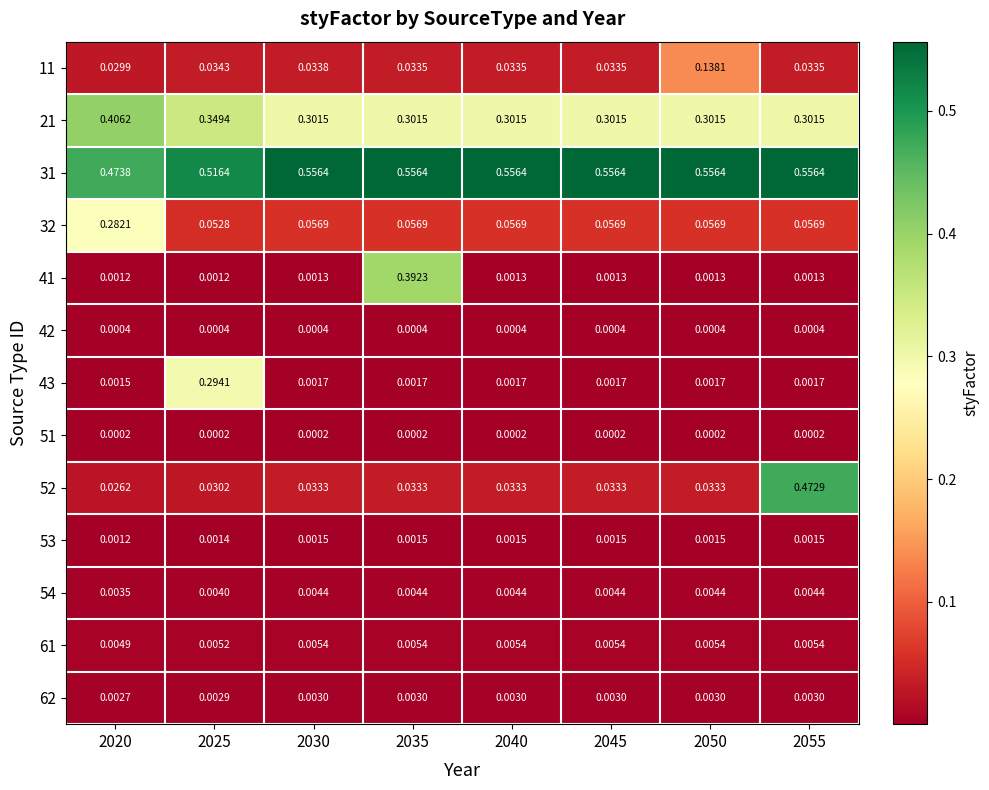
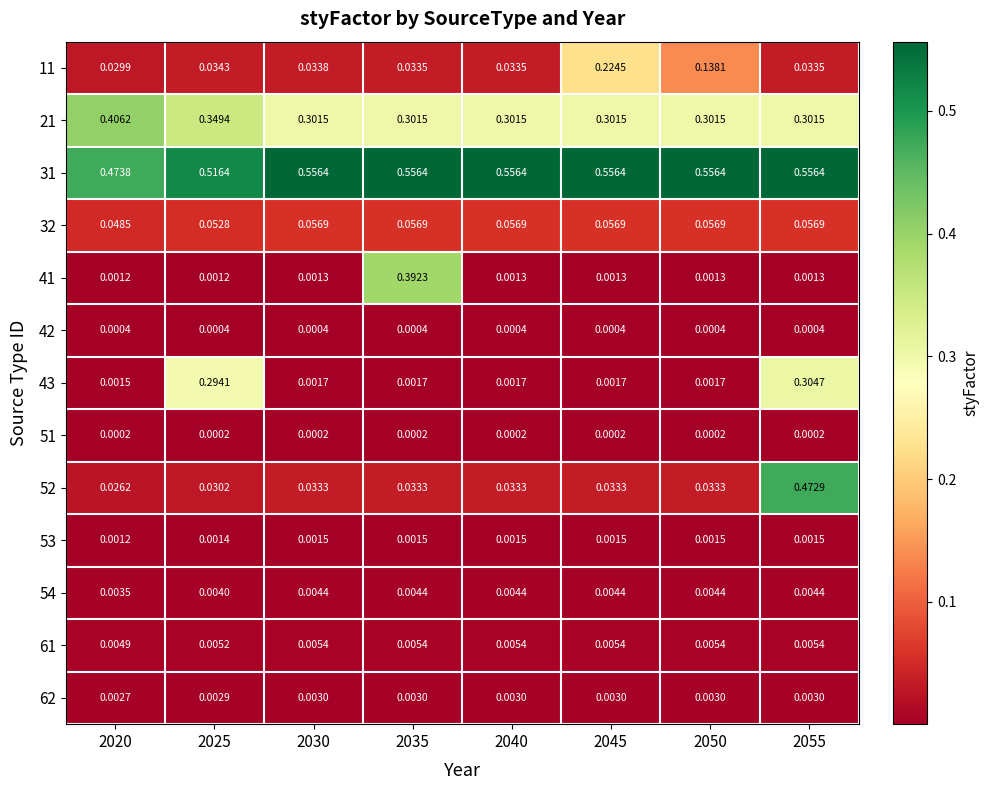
  {
    "11": {
      "2020": 0.0299,
      "2025": 0.0343,
      "2030": 0.0338,
      "2035": 0.0335,
      "2040": 0.0335,
-     "2045": 0.0335,
+     "2045": 0.2245,
      "2050": 0.1381,
      "2055": 0.0335
    },
    "21": {
      "2020": 0.4062,
      "2025": 0.3494,
      "2030": 0.3015,
      "2035": 0.3015,
      "2040": 0.3015,
      "2045": 0.3015,
      "2050": 0.3015,
      "2055": 0.3015
    },
    "31": {
      "2020": 0.4738,
      "2025": 0.5164,
      "2030": 0.5564,
      "2035": 0.5564,
      "2040": 0.5564,
      "2045": 0.5564,
      "2050": 0.5564,
      "2055": 0.5564
    },
    "32": {
-     "2020": 0.2821,
+     "2020": 0.0485,
      "2025": 0.0528,
      "2030": 0.0569,
      "2035": 0.0569,
      "2040": 0.0569,
      "2045": 0.0569,
      "2050": 0.0569,
      "2055": 0.0569
    },
    "41": {
      "2020": 0.0012,
      "2025": 0.0012,
      "2030": 0.0013,
      "2035": 0.3923,
      "2040": 0.0013,
      "2045": 0.0013,
      "2050": 0.0013,
      "2055": 0.0013
    },
    "42": {
      "2020": 0.0004,
      "2025": 0.0004,
      "2030": 0.0004,
      "2035": 0.0004,
      "2040": 0.0004,
      "2045": 0.0004,
      "2050": 0.0004,
      "2055": 0.0004
    },
    "43": {
      "2020": 0.0015,
      "2025": 0.2941,
      "2030": 0.0017,
      "2035": 0.0017,
      "2040": 0.0017,
      "2045": 0.0017,
      "2050": 0.0017,
-     "2055": 0.0017
+     "2055": 0.3047
    },
    "51": {
      "2020": 0.0002,
      "2025": 0.0002,
      "2030": 0.0002,
      "2035": 0.0002,
      "2040": 0.0002,
      "2045": 0.0002,
      "2050": 0.0002,
      "2055": 0.0002
    },
    "52": {
      "2020": 0.0262,
      "2025": 0.0302,
      "2030": 0.0333,
      "2035": 0.0333,
      "2040": 0.0333,
      "2045": 0.0333,
      "2050": 0.0333,
      "2055": 0.4729
    },
    "53": {
      "2020": 0.0012,
      "2025": 0.0014,
      "2030": 0.0015,
      "2035": 0.0015,
      "2040": 0.0015,
      "2045": 0.0015,
      "2050": 0.0015,
      "2055": 0.0015
    },
    "54": {
      "2020": 0.0035,
      "2025": 0.0040,
      "2030": 0.0044,
      "2035": 0.0044,
      "2040": 0.0044,
      "2045": 0.0044,
      "2050": 0.0044,
      "2055": 0.0044
    },
    "61": {
      "2020": 0.0049,
      "2025": 0.0052,
      "2030": 0.0054,
      "2035": 0.0054,
      "2040": 0.0054,
      "2045": 0.0054,
      "2050": 0.0054,
      "2055": 0.0054
    },
    "62": {
      "2020": 0.0027,
      "2025": 0.0029,
      "2030": 0.0030,
      "2035": 0.0030,
      "2040": 0.0030,
      "2045": 0.0030,
      "2050": 0.0030,
      "2055": 0.0030
    }
  }
